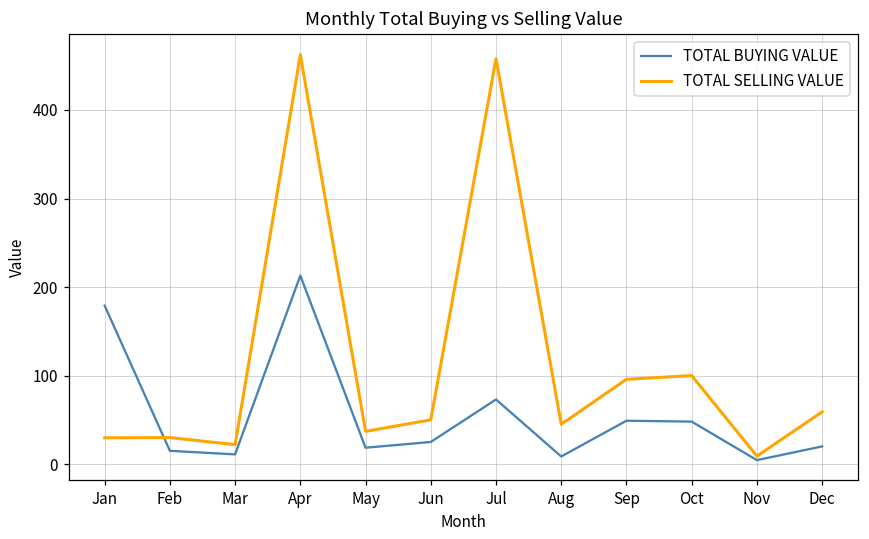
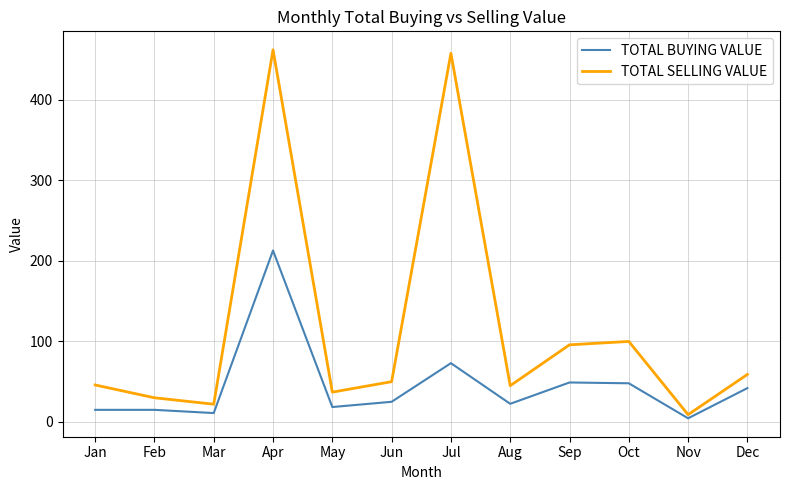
  {
    "TOTAL BUYING VALUE": {
-     "Jan": 180,
+     "Jan": 20,
      "Feb": 20,
      "Mar": 10,
      "Apr": 210,
      "May": 20,
      "Jun": 30,
      "Jul": 70,
-     "Aug": 10,
+     "Aug": 20,
      "Sep": 50,
      "Oct": 50,
      "Nov": 0,
-     "Dec": 20
+     "Dec": 40
    },
    "TOTAL SELLING VALUE": {
-     "Jan": 30,
+     "Jan": 50,
      "Feb": 30,
      "Mar": 20,
      "Apr": 460,
      "May": 40,
      "Jun": 50,
      "Jul": 460,
      "Aug": 50,
      "Sep": 100,
      "Oct": 100,
      "Nov": 10,
      "Dec": 60
    }
  }
